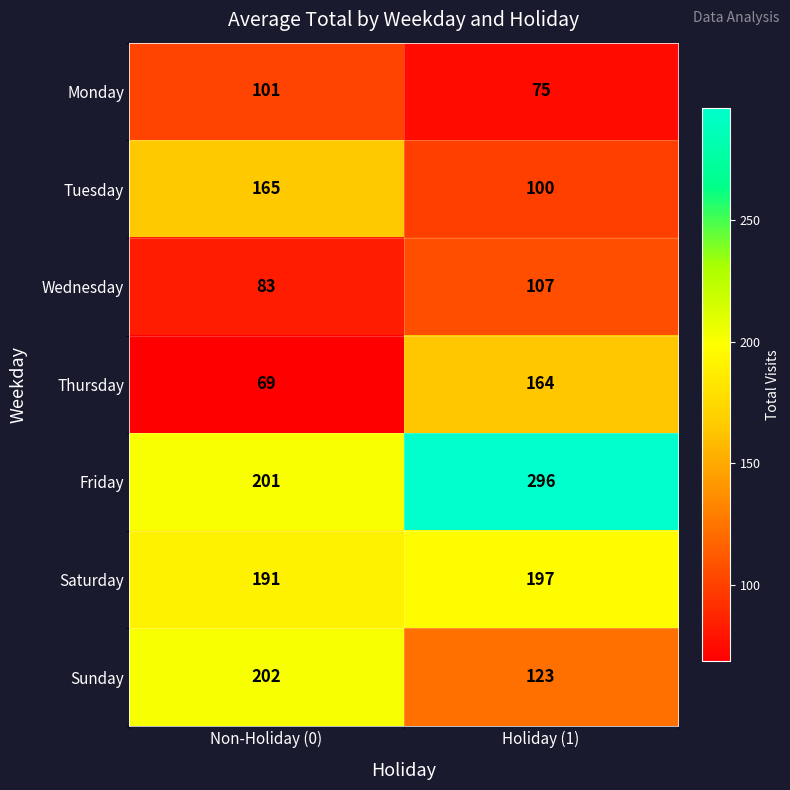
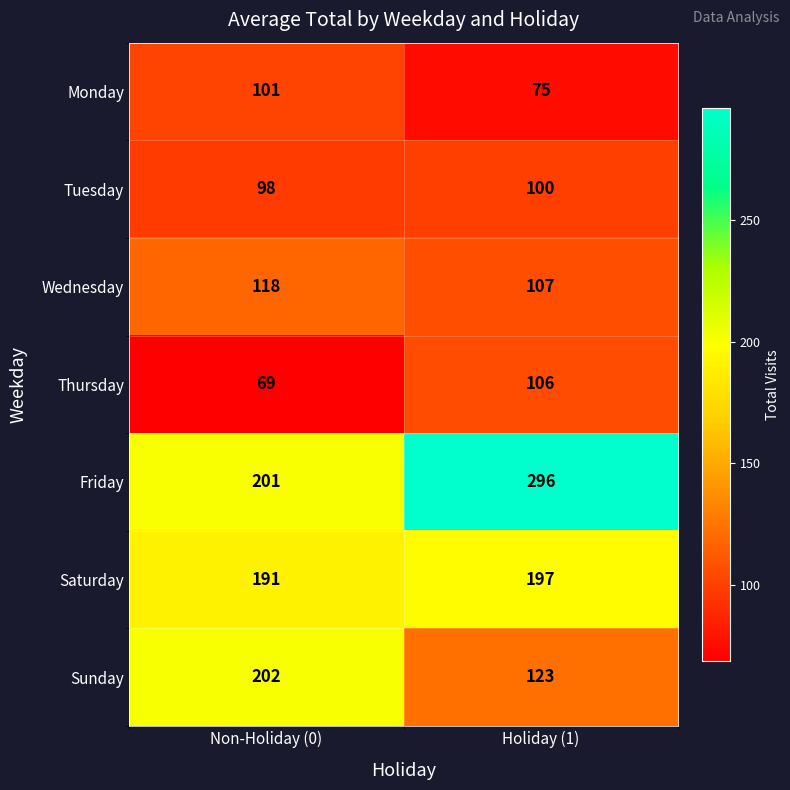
  {
    "Monday": {
      "Non-Holiday (0)": 101,
      "Holiday (1)": 75
    },
    "Tuesday": {
-     "Non-Holiday (0)": 165,
+     "Non-Holiday (0)": 98,
      "Holiday (1)": 100
    },
    "Wednesday": {
-     "Non-Holiday (0)": 83,
+     "Non-Holiday (0)": 118,
      "Holiday (1)": 107
    },
    "Thursday": {
      "Non-Holiday (0)": 69,
-     "Holiday (1)": 164
+     "Holiday (1)": 106
    },
    "Friday": {
      "Non-Holiday (0)": 201,
      "Holiday (1)": 296
    },
    "Saturday": {
      "Non-Holiday (0)": 191,
      "Holiday (1)": 197
    },
    "Sunday": {
      "Non-Holiday (0)": 202,
      "Holiday (1)": 123
    }
  }
